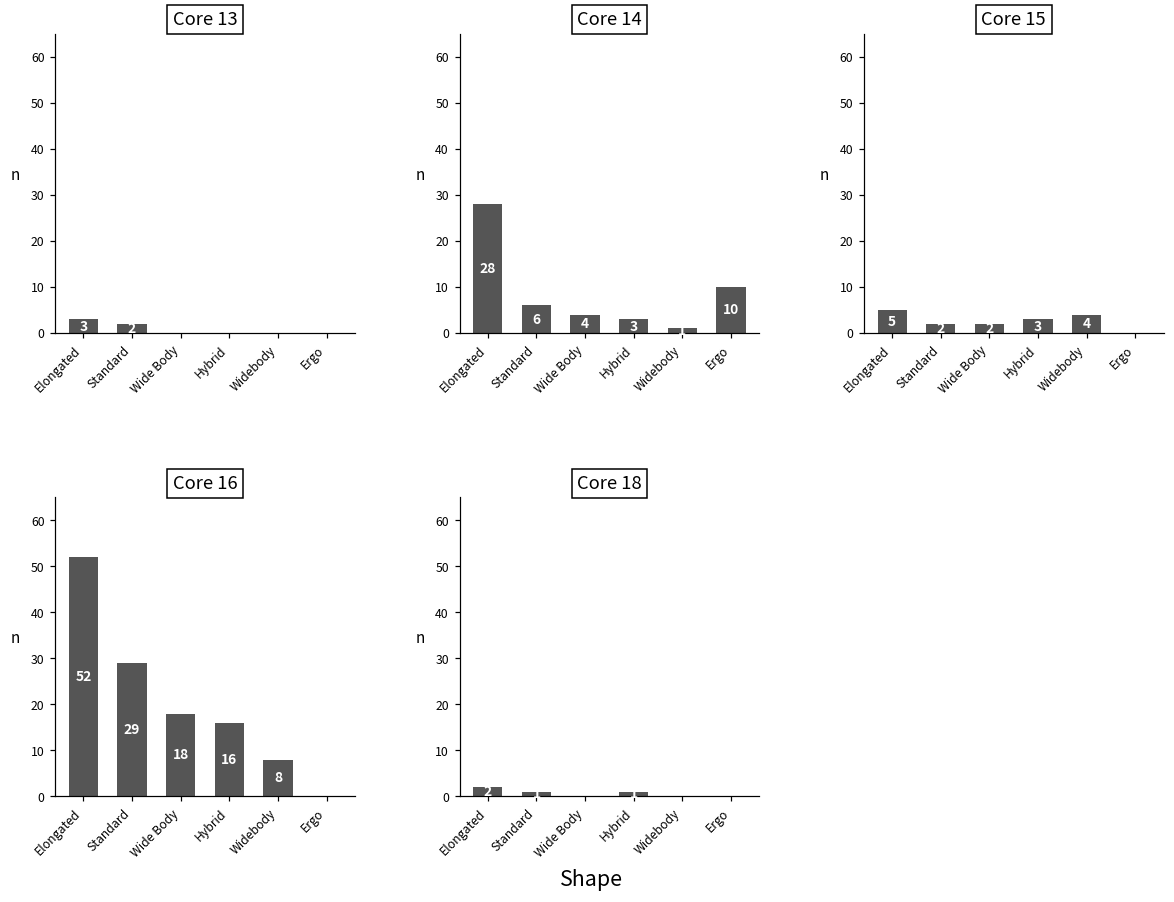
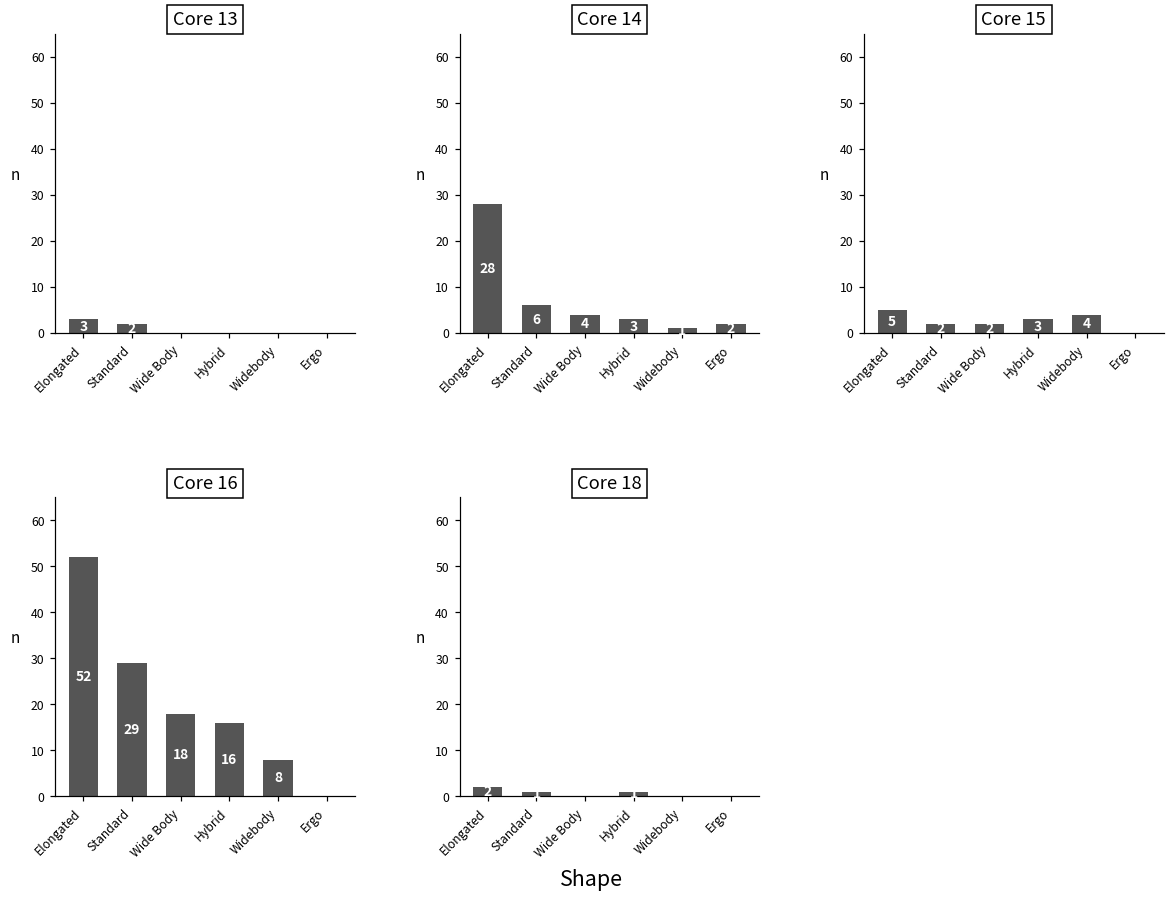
  {
    "Core 13": {
      "Elongated": 3,
      "Standard": 2
    },
    "Core 14": {
      "Elongated": 28,
      "Standard": 6,
      "Wide Body": 4,
      "Hybrid": 3,
-     "Ergo": 10
+     "Ergo": 2
    },
    "Core 15": {
      "Elongated": 5,
      "Standard": 2,
      "Wide Body": 2,
      "Hybrid": 3,
      "Widebody": 4
    },
    "Core 16": {
      "Elongated": 52,
      "Standard": 29,
      "Wide Body": 18,
      "Hybrid": 16,
      "Widebody": 8
    },
    "Core 18": {
      "Elongated": 2
    }
  }
